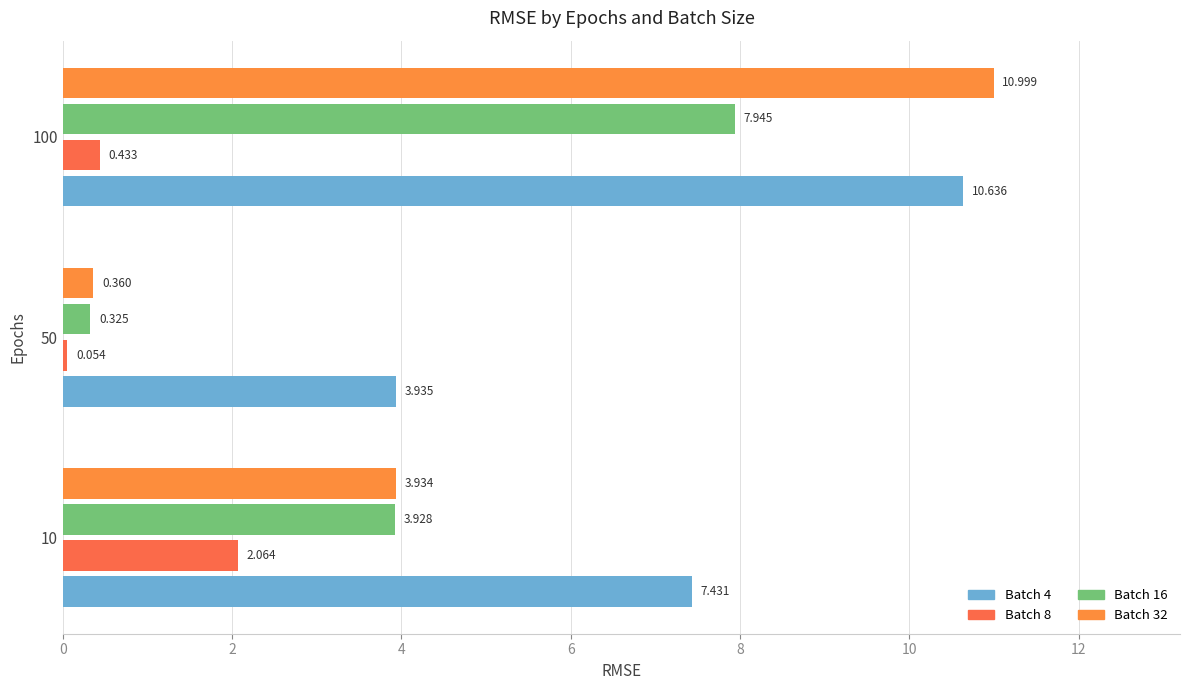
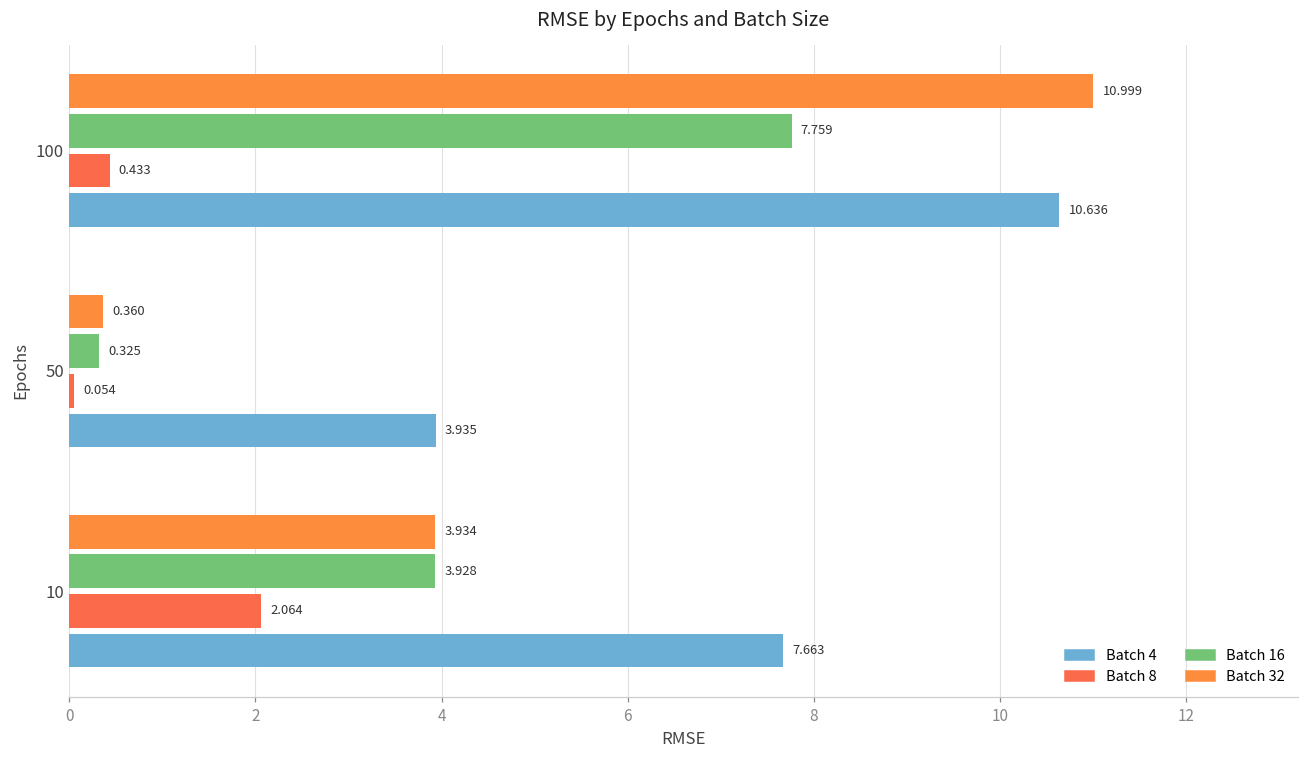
  {
    "Batch 4": {
      "100": 10.636,
      "50": 3.935,
-     "10": 7.431
+     "10": 7.663
    },
    "Batch 16": {
-     "100": 7.945,
+     "100": 7.759,
      "50": 0.325,
      "10": 3.928
    }
  }
